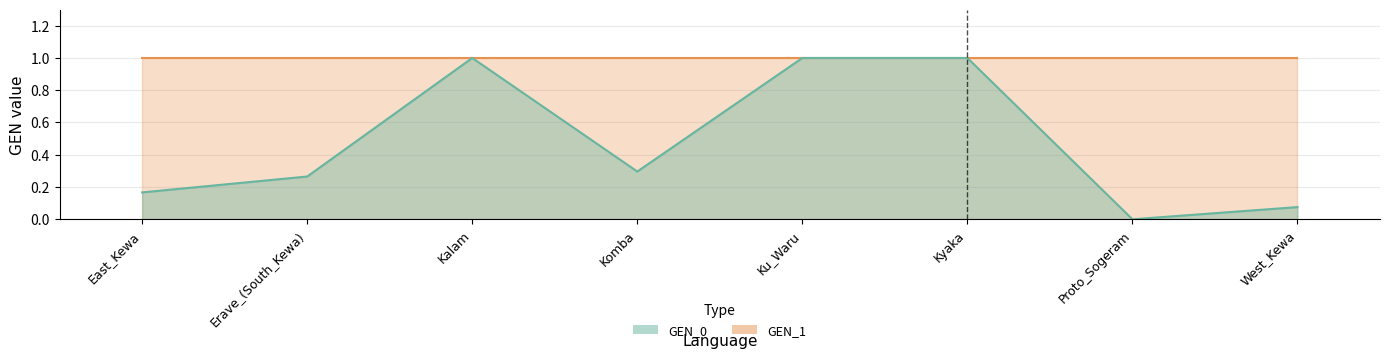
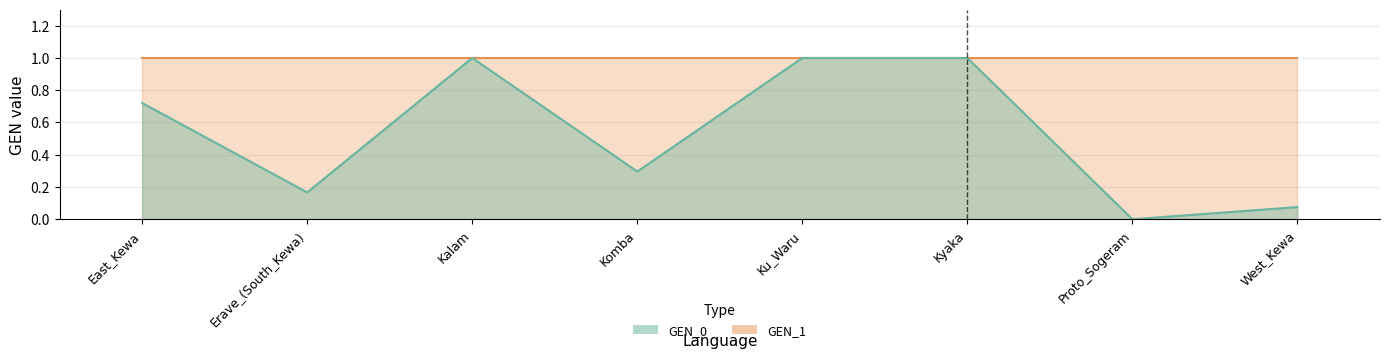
  {
    "GEN_1": {
      "East_Kewa": 1.00,
      "Erave_(South_Kewa)": 1.00,
      "Komba": 1.00,
      "Proto_Sogeram": 1.00,
      "West_Kewa": 1.00
    },
    "GEN_0": {
-     "East_Kewa": 0.17,
-     "Erave_(South_Kewa)": 0.27,
+     "East_Kewa": 0.72,
+     "Erave_(South_Kewa)": 0.17,
      "Komba": 0.30,
      "Proto_Sogeram": 0.00,
      "West_Kewa": 0.08
    }
  }
